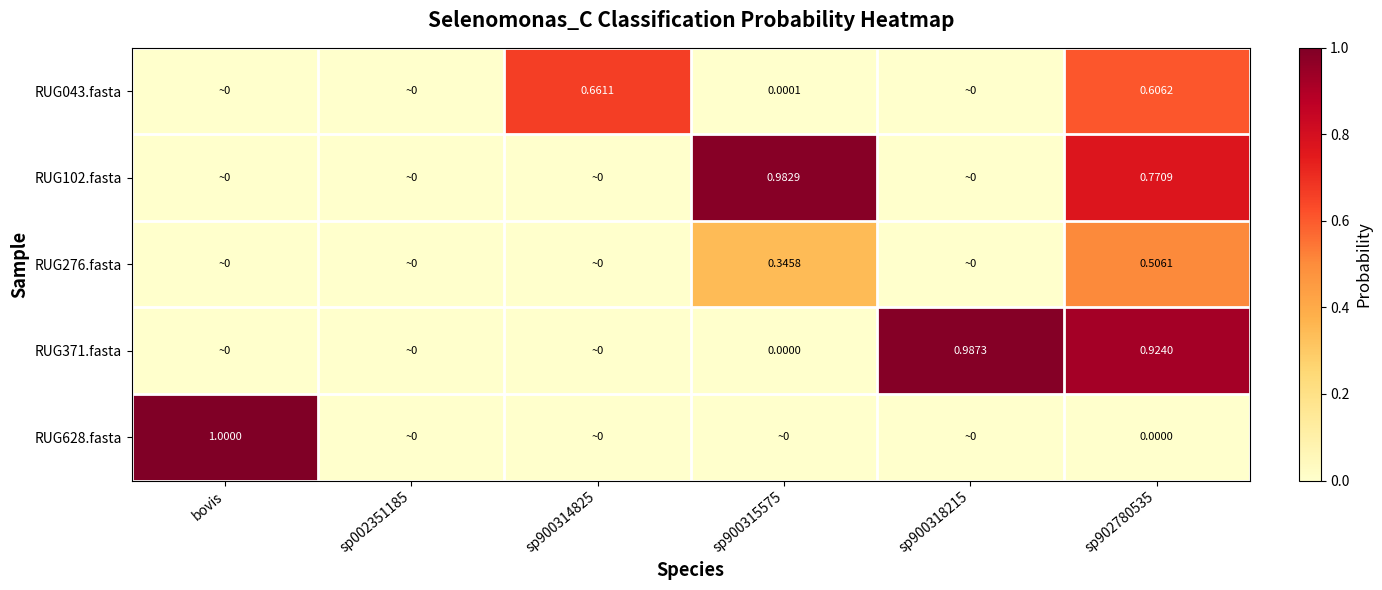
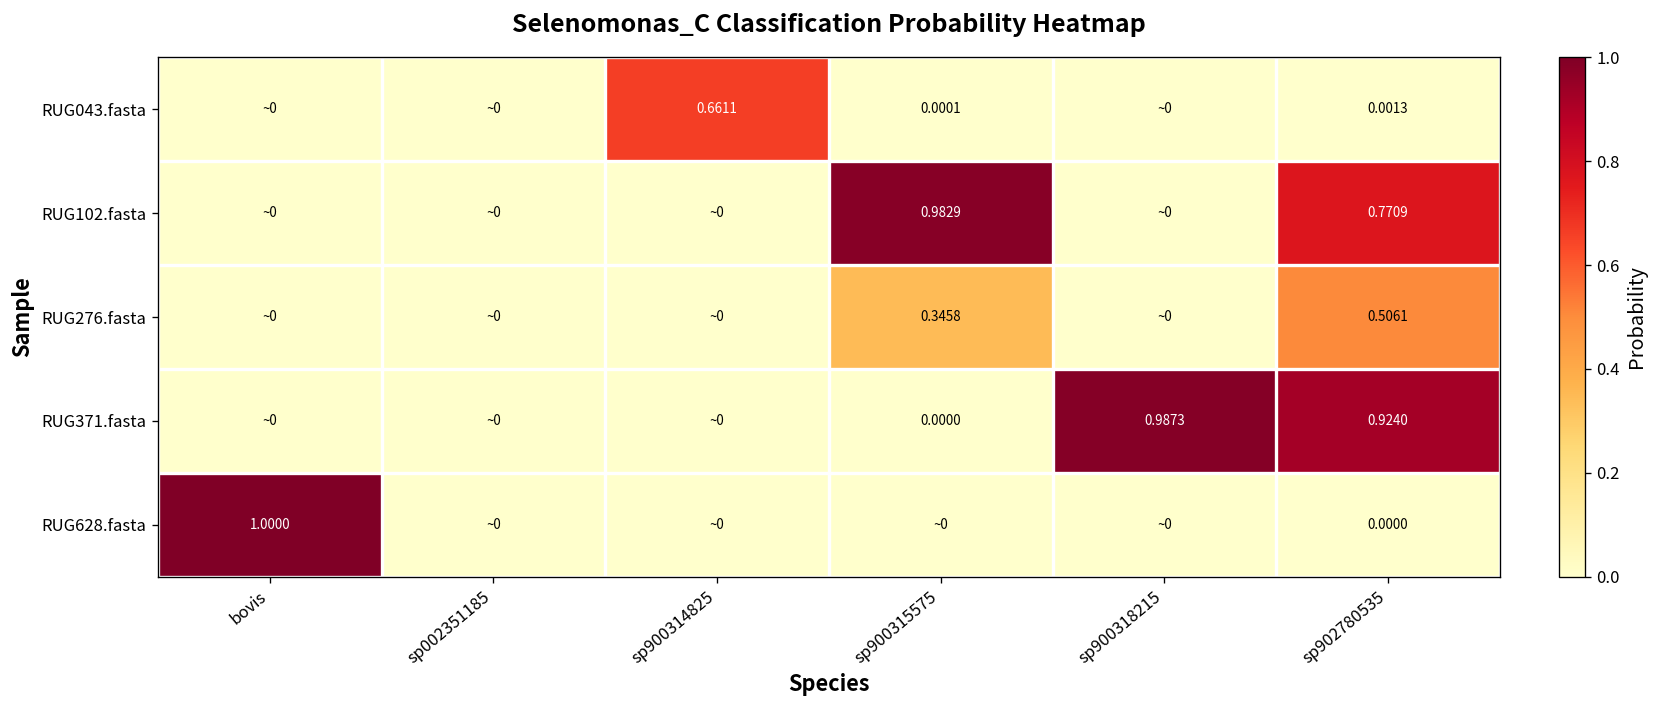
  {
    "RUG043.fasta": {
      "bovis": 0,
      "sp002351185": 0,
      "sp900314825": 0.6611,
      "sp900315575": 0.0001,
      "sp900318215": 0,
-     "sp902780535": 0.6062
+     "sp902780535": 0.0013
    },
    "RUG102.fasta": {
      "bovis": 0,
      "sp002351185": 0,
      "sp900314825": 0,
      "sp900315575": 0.9829,
      "sp900318215": 0,
      "sp902780535": 0.7709
    },
    "RUG276.fasta": {
      "bovis": 0,
      "sp002351185": 0,
      "sp900314825": 0,
      "sp900315575": 0.3458,
      "sp900318215": 0,
      "sp902780535": 0.5061
    },
    "RUG371.fasta": {
      "bovis": 0,
      "sp002351185": 0,
      "sp900314825": 0,
      "sp900315575": 0.0000,
      "sp900318215": 0.9873,
      "sp902780535": 0.9240
    },
    "RUG628.fasta": {
      "bovis": 1.0000,
      "sp002351185": 0,
      "sp900314825": 0,
      "sp900315575": 0,
      "sp900318215": 0,
      "sp902780535": 0.0000
    }
  }
